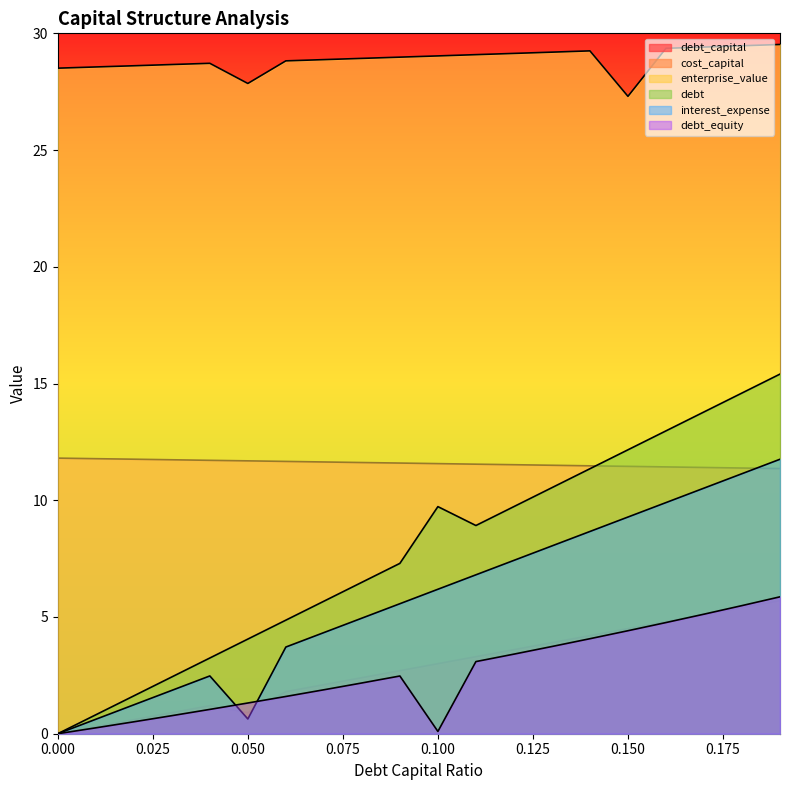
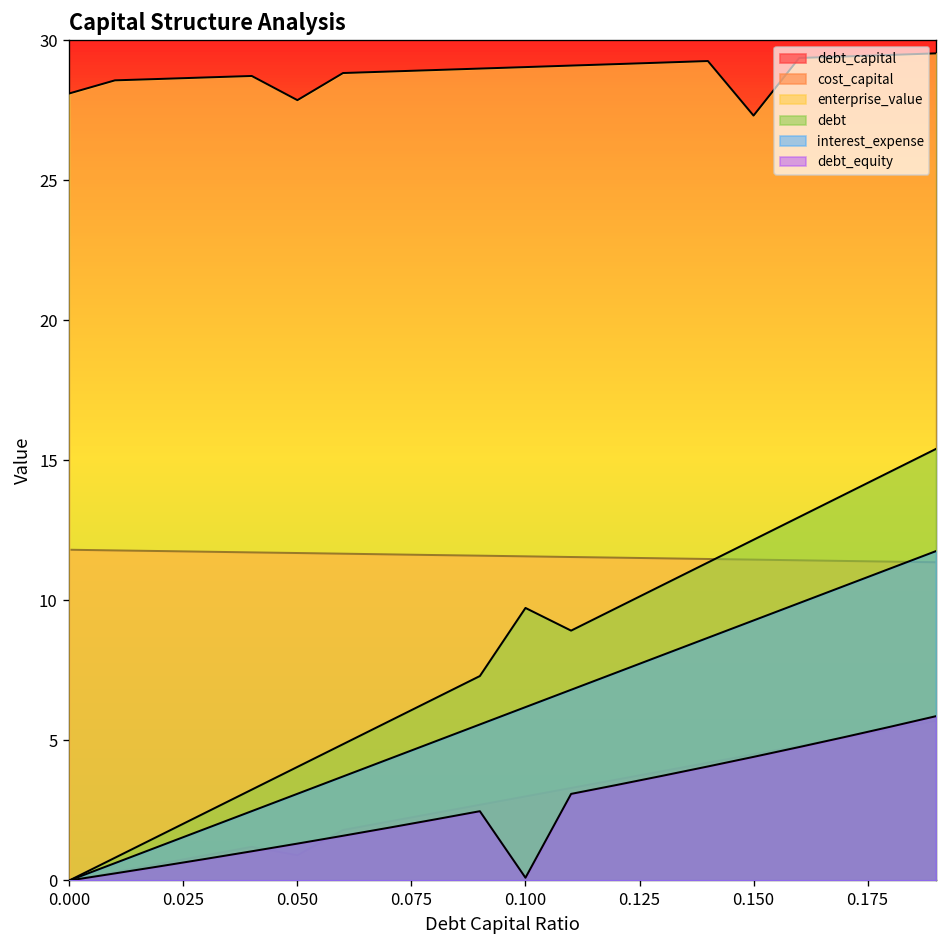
  {
    "debt_capital": {
      "0.050": 0.9,
      "0.100": 3.0
    },
    "cost_capital": {
      "0.000": 11.8,
      "0.050": 11.7,
      "0.100": 11.6,
      "0.150": 11.5
    },
    "enterprise_value": {
-     "0.000": 28.5,
+     "0.000": 28.1,
      "0.050": 27.9,
      "0.100": 29.0,
      "0.150": 27.3
    },
    "debt": {
      "0.050": 4.1,
      "0.100": 9.7,
      "0.150": 12.2
    },
    "interest_expense": {
-     "0.050": 0.6,
+     "0.050": 3.1,
      "0.100": 6.2,
      "0.150": 9.3
    },
    "debt_equity": {
      "0.050": 1.3,
      "0.100": 0.1
    }
  }
